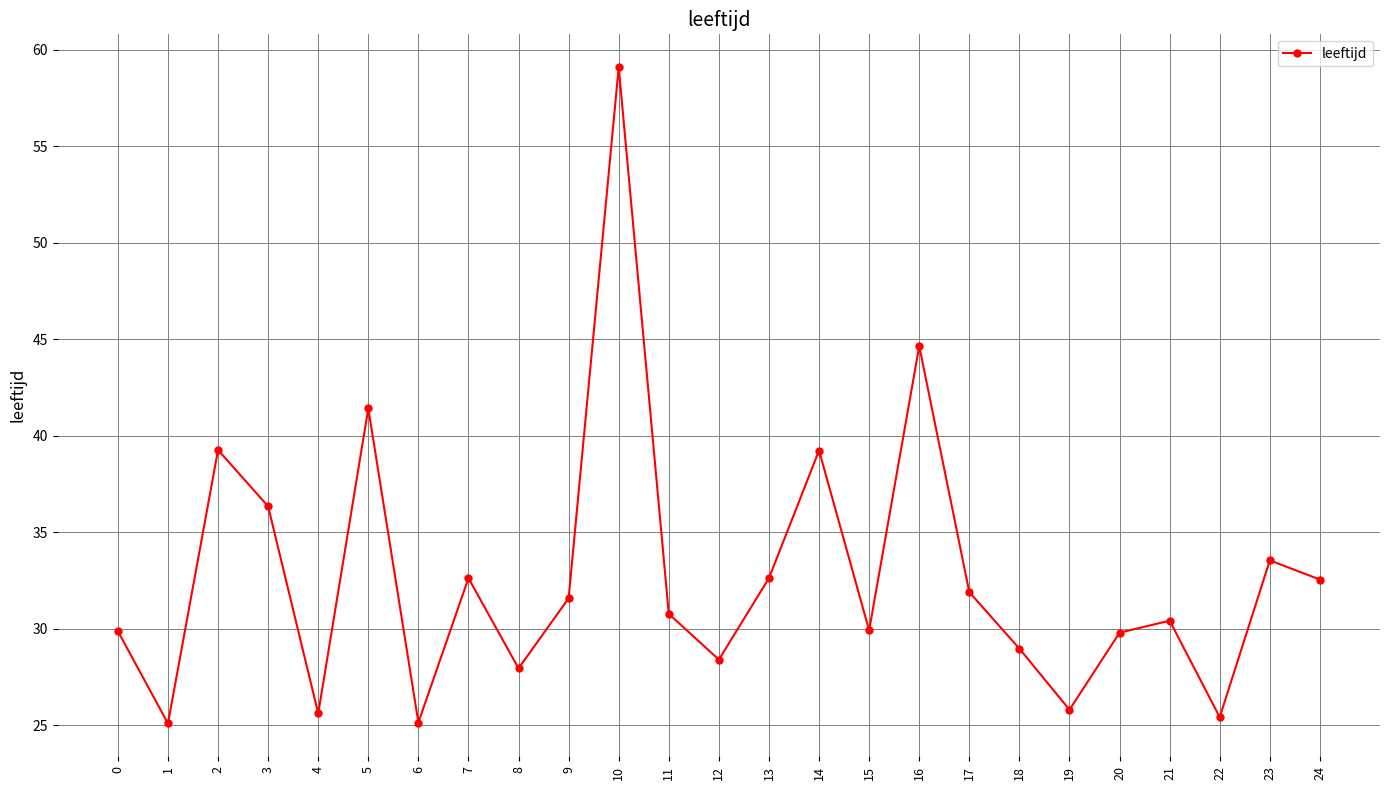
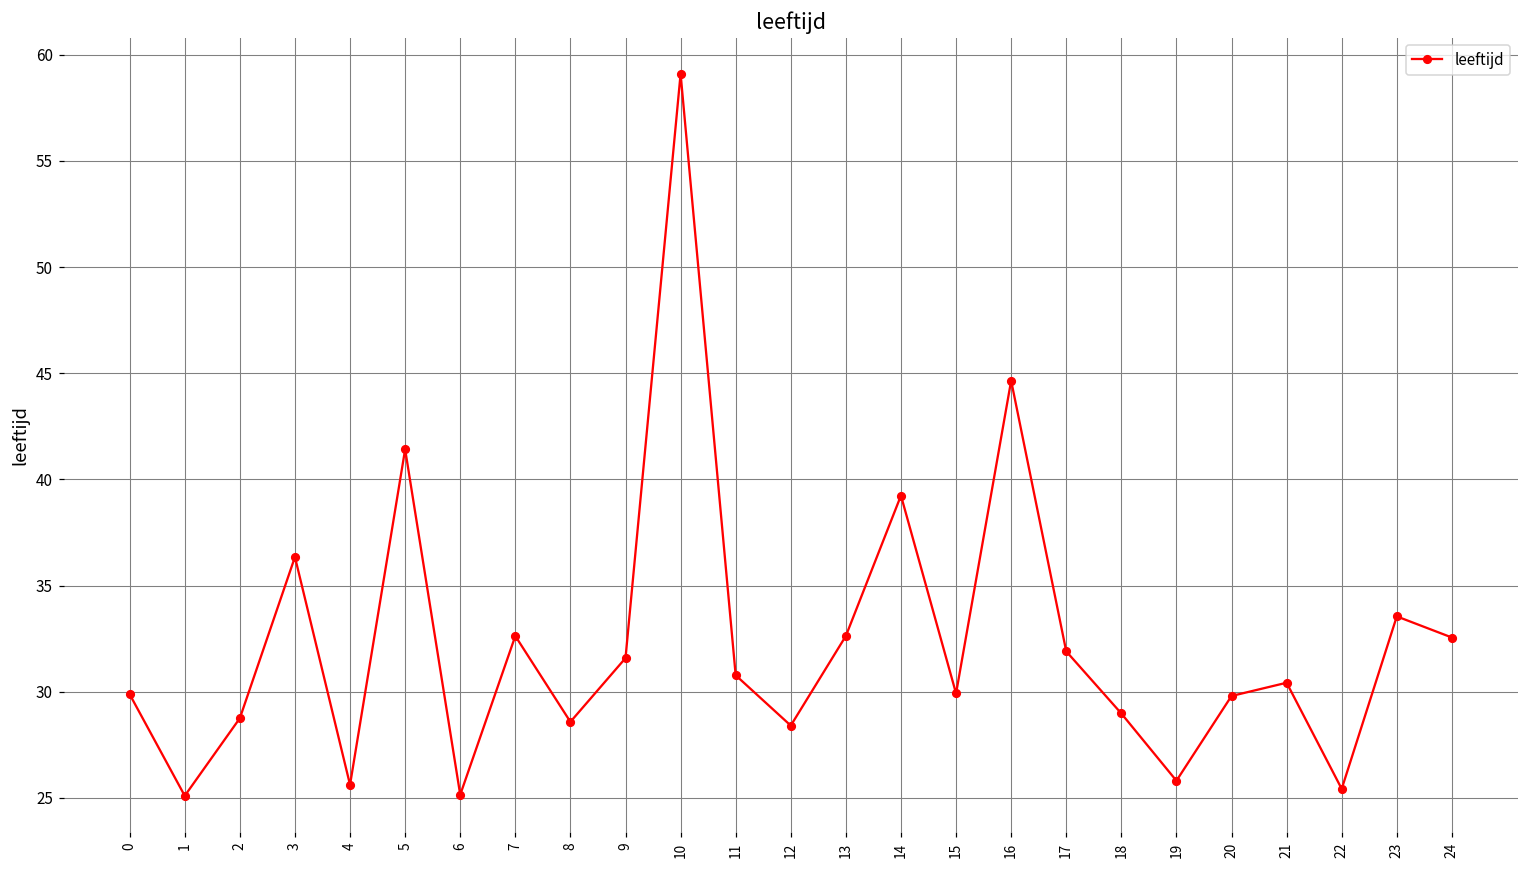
  {
    "0": 29.9,
    "1": 25.1,
-   "2": 39.3,
+   "2": 28.8,
    "3": 36.3,
    "4": 25.6,
    "5": 41.4,
    "6": 25.1,
    "7": 32.6,
-   "8": 28.0,
+   "8": 28.6,
    "9": 31.6,
    "10": 59.1,
    "11": 30.8,
    "12": 28.4,
    "13": 32.6,
    "14": 39.2,
    "15": 29.9,
    "16": 44.6,
    "17": 31.9,
    "18": 29.0,
    "19": 25.8,
    "20": 29.8,
    "21": 30.4,
    "22": 25.4,
    "23": 33.5,
    "24": 32.6
  }
